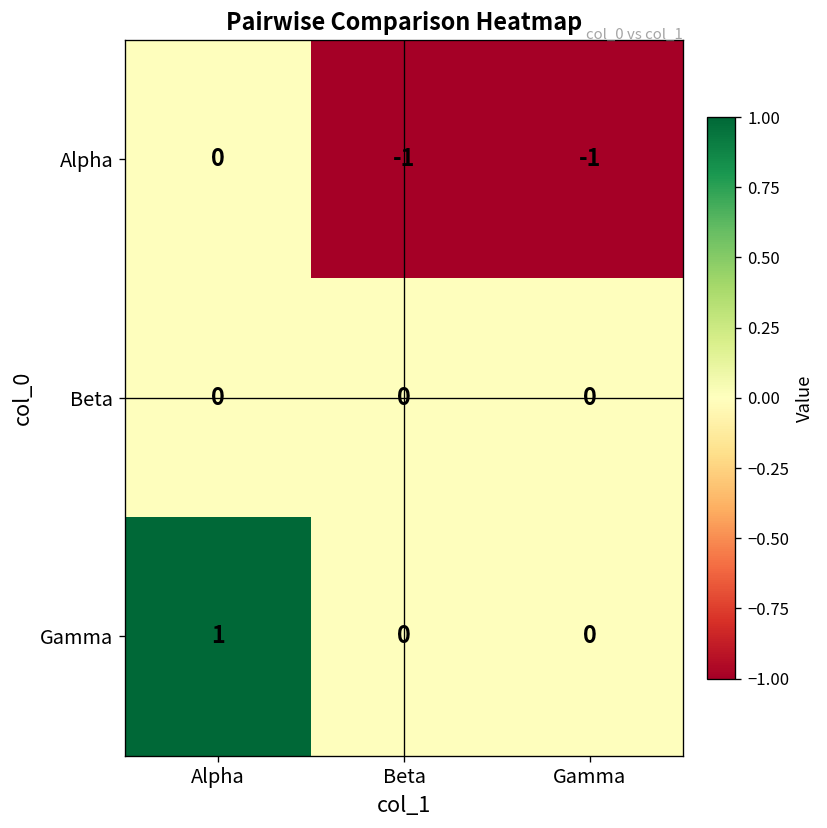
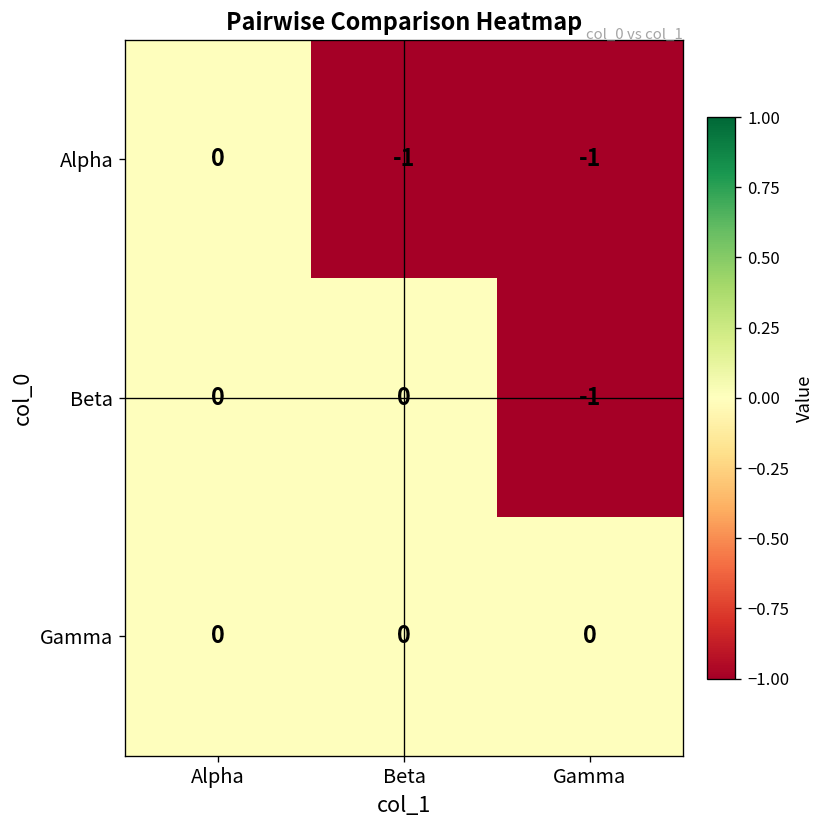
  {
    "Alpha": {
      "Alpha": 0,
      "Beta": -1,
      "Gamma": -1
    },
    "Beta": {
      "Alpha": 0,
      "Beta": 0,
-     "Gamma": 0
+     "Gamma": -1
    },
    "Gamma": {
-     "Alpha": 1,
+     "Alpha": 0,
      "Beta": 0,
      "Gamma": 0
    }
  }
